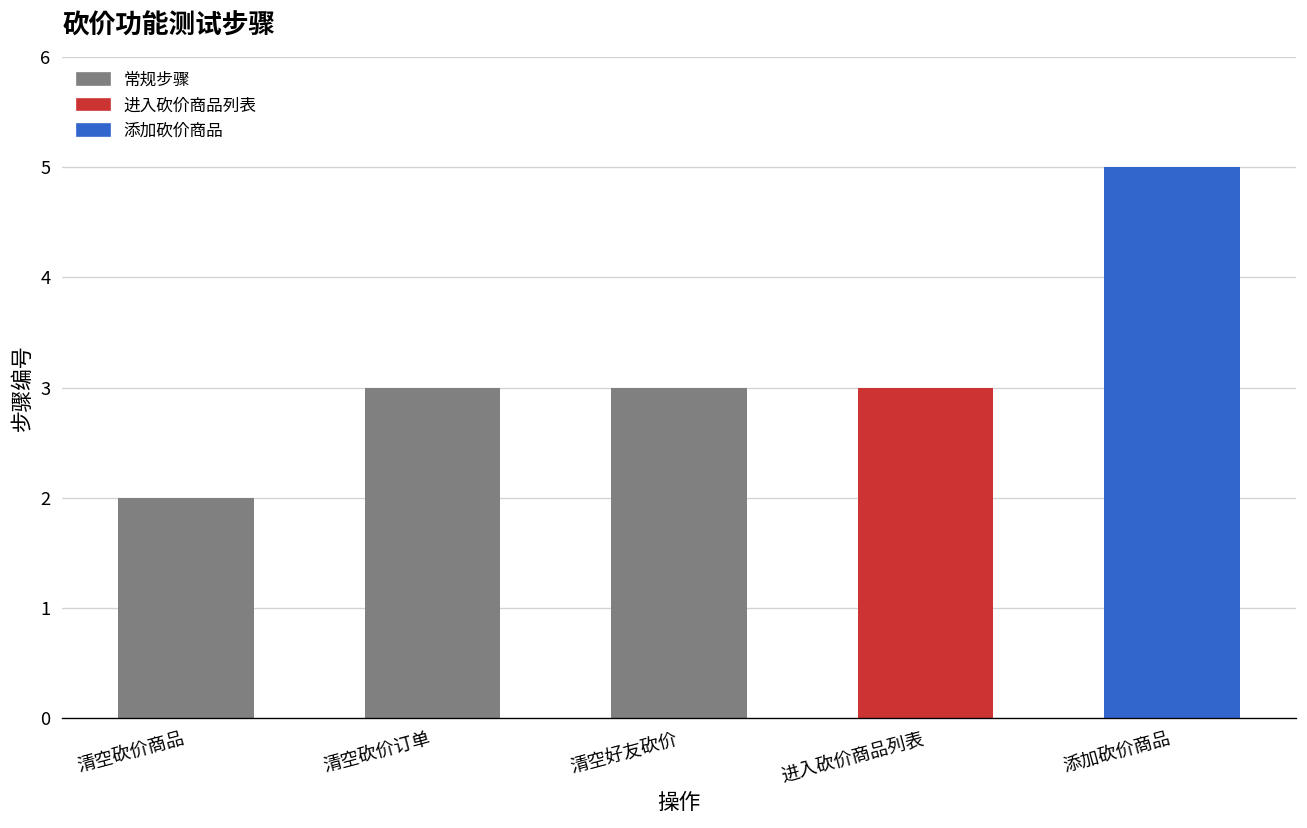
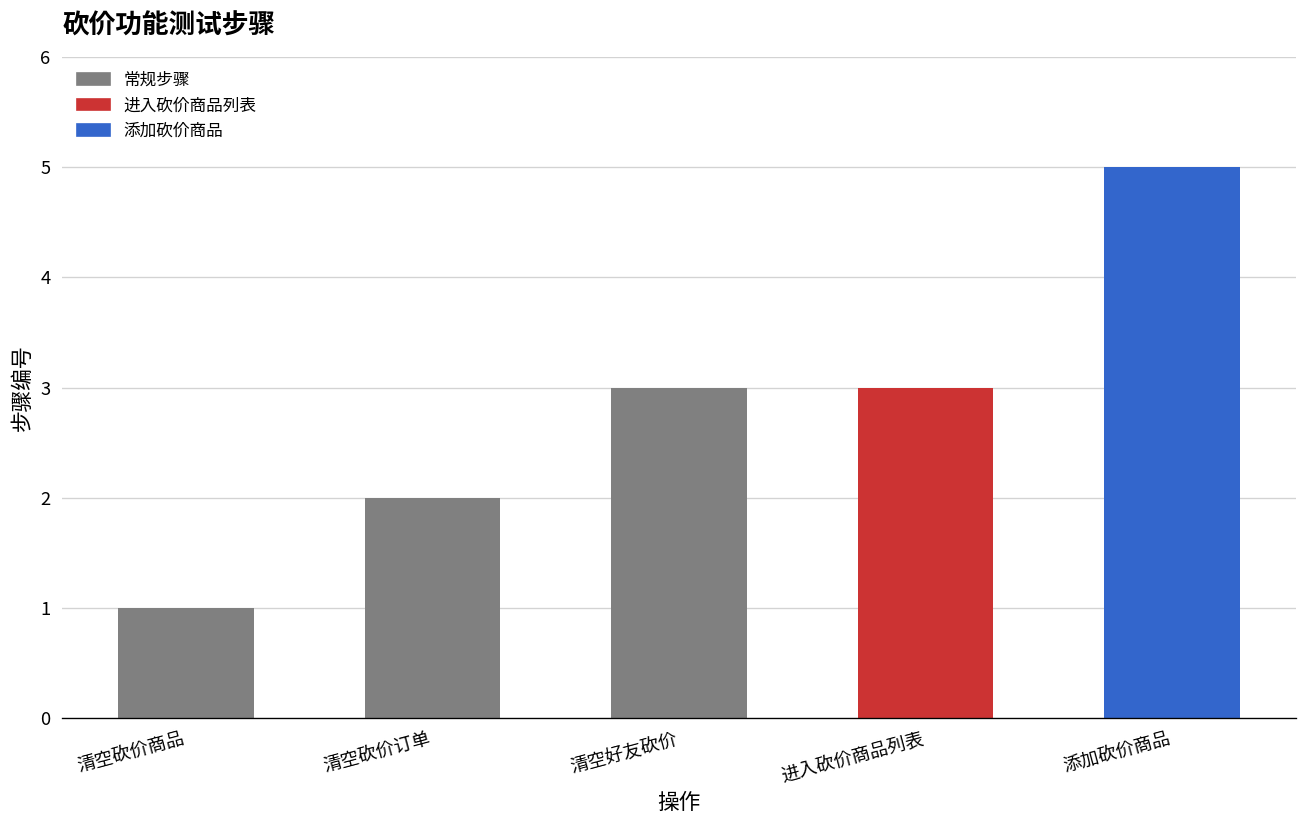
  {
-   "清空砍价商品": 2,
-   "清空砍价订单": 3,
+   "清空砍价商品": 1,
+   "清空砍价订单": 2,
    "清空好友砍价": 3,
    "进入砍价商品列表": 3,
    "添加砍价商品": 5
  }
